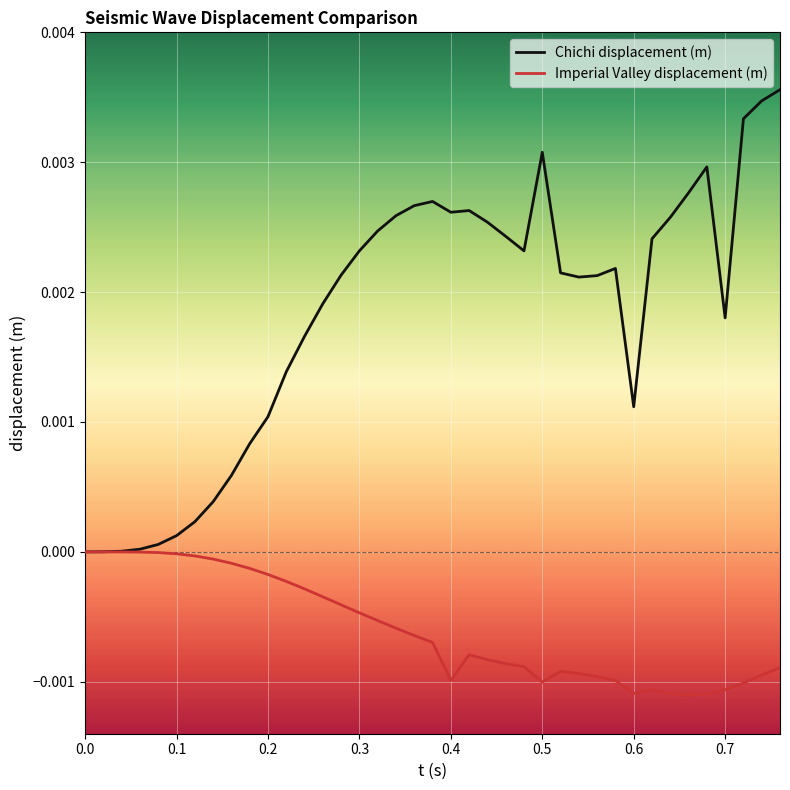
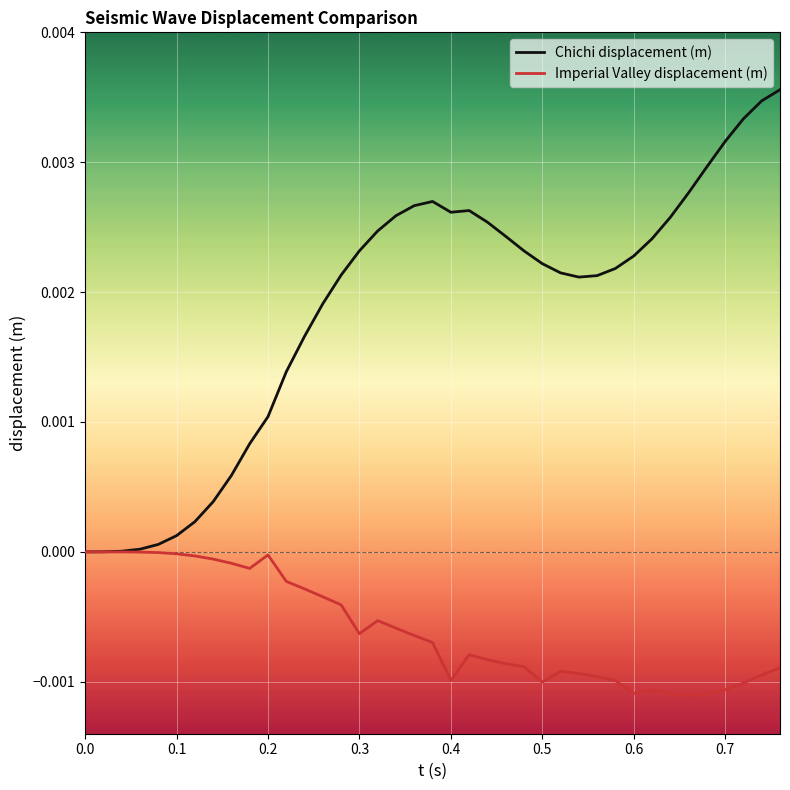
  {
    "Chichi displacement (m)": {
      "0.1": 0.00012,
      "0.2": 0.00104,
      "0.3": 0.00232,
      "0.4": 0.00261,
-     "0.5": 0.00308,
-     "0.6": 0.00112,
-     "0.7": 0.00180
+     "0.5": 0.00222,
+     "0.6": 0.00228,
+     "0.7": 0.00316
    },
    "Imperial Valley displacement (m)": {
      "0.1": -0.00001,
-     "0.2": -0.00017,
-     "0.3": -0.00047,
+     "0.2": -0.00002,
+     "0.3": -0.00063,
      "0.4": -0.00099,
      "0.5": -0.00100,
      "0.6": -0.00109,
      "0.7": -0.00106
    }
  }
